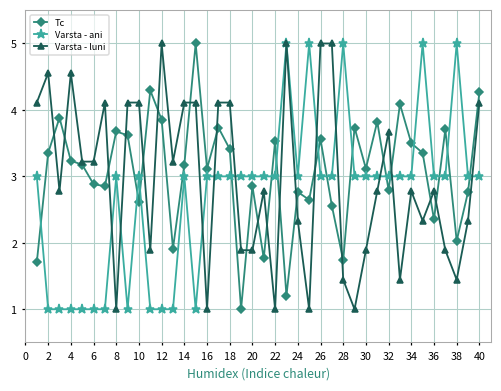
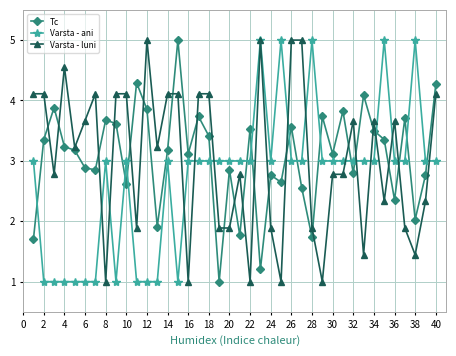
  {
    "Varsta - luni": {
-     "2": 4.6,
+     "2": 4.1,
      "4": 4.6,
-     "6": 3.2,
+     "6": 3.7,
      "8": 1.0,
      "10": 4.1,
      "12": 5.0,
      "14": 4.1,
      "16": 1.0,
      "18": 4.1,
      "20": 1.9,
      "22": 1.0,
-     "24": 2.3,
+     "24": 1.9,
      "26": 5.0,
-     "28": 1.4,
-     "30": 1.9,
+     "28": 1.9,
+     "30": 2.8,
      "32": 3.7,
-     "34": 2.8,
-     "36": 2.8,
+     "34": 3.7,
+     "36": 3.7,
      "38": 1.4,
      "40": 4.1
    }
  }
